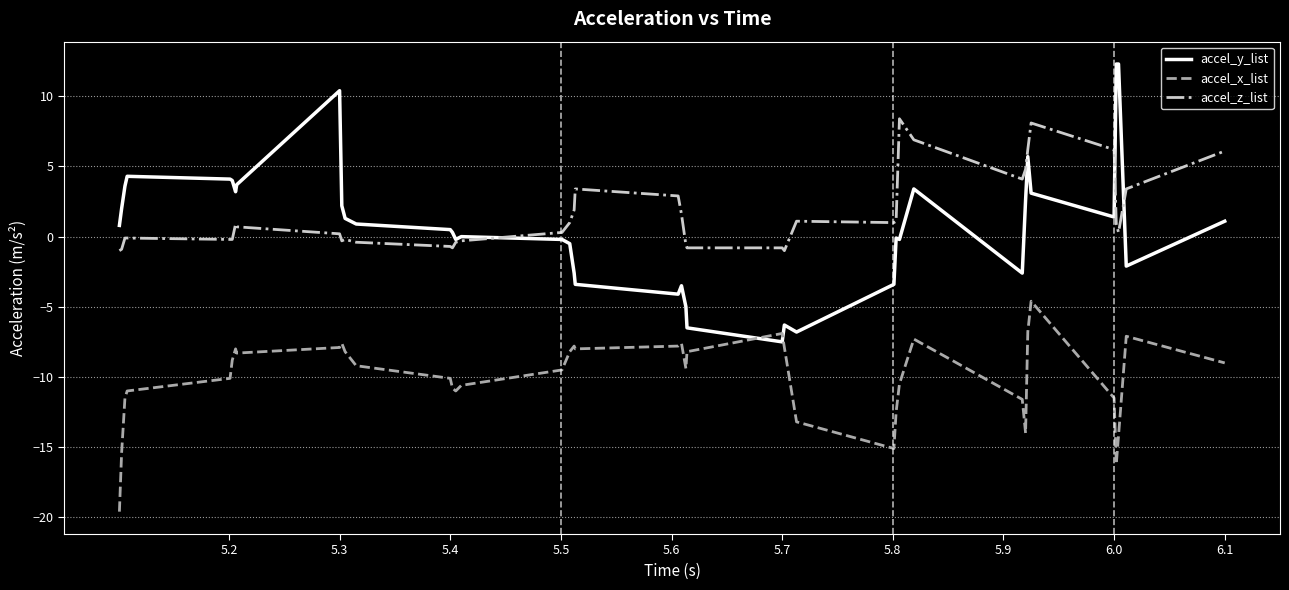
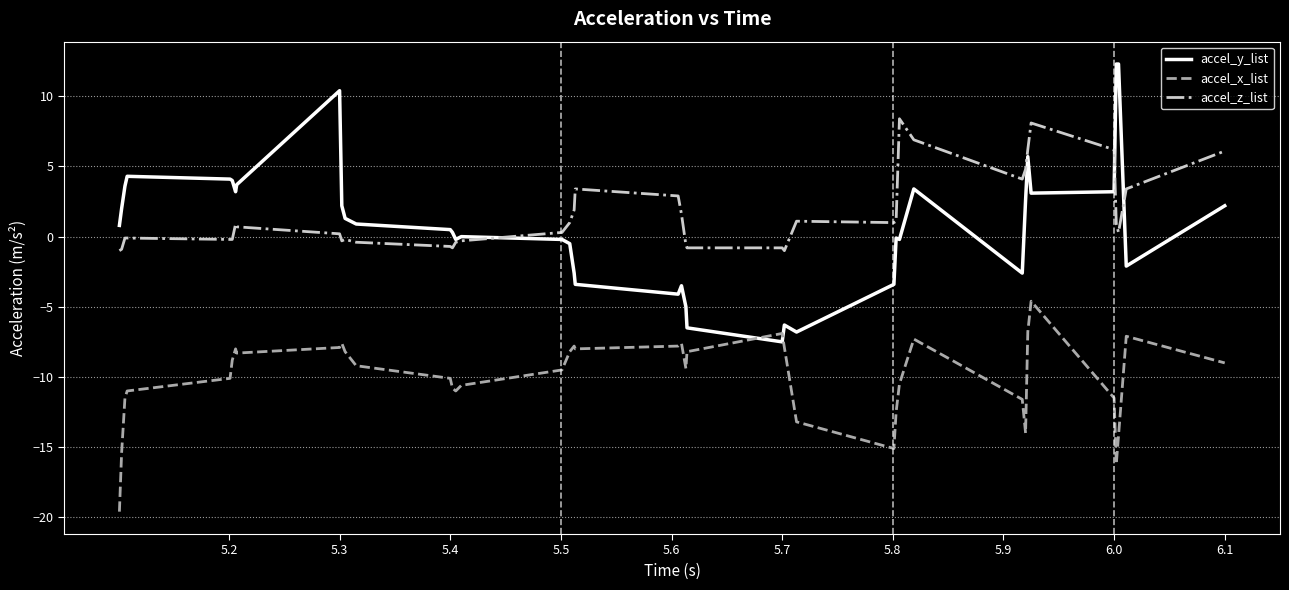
  {
    "accel_y_list": {
      "5.3": 10.4,
      "5.4": 0.5,
      "5.7": -7.5,
-     "6.0": 1.4,
-     "6.1": 1.1
+     "6.0": 3.2,
+     "6.1": 2.2
    }
  }
